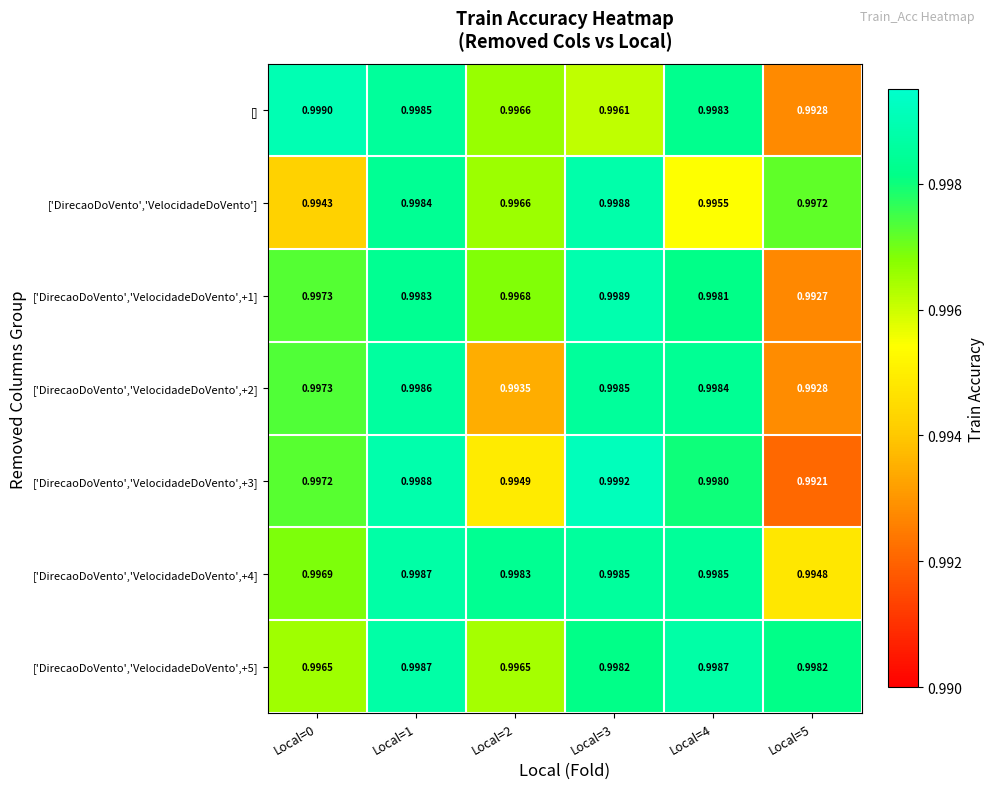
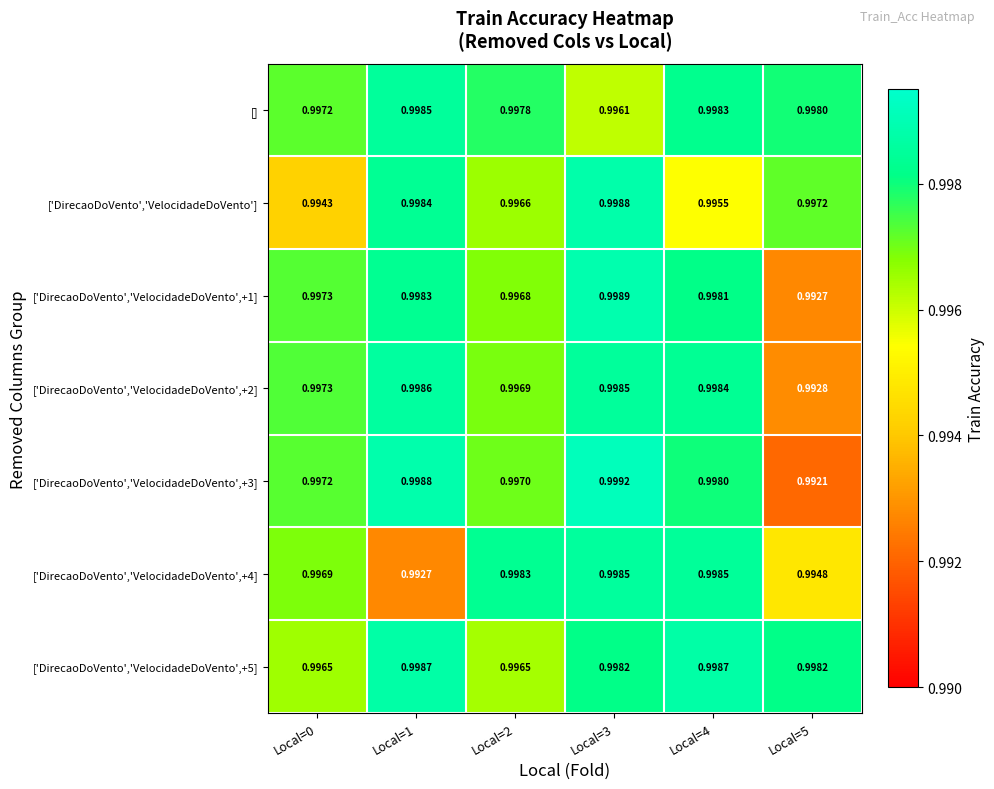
  {
    "[]": {
-     "Local=0": 0.9990,
+     "Local=0": 0.9972,
      "Local=1": 0.9985,
-     "Local=2": 0.9966,
+     "Local=2": 0.9978,
      "Local=3": 0.9961,
      "Local=4": 0.9983,
-     "Local=5": 0.9928
+     "Local=5": 0.9980
    },
    "['DirecaoDoVento','VelocidadeDoVento']": {
      "Local=0": 0.9943,
      "Local=1": 0.9984,
      "Local=2": 0.9966,
      "Local=3": 0.9988,
      "Local=4": 0.9955,
      "Local=5": 0.9972
    },
    "['DirecaoDoVento','VelocidadeDoVento',+1]": {
      "Local=0": 0.9973,
      "Local=1": 0.9983,
      "Local=2": 0.9968,
      "Local=3": 0.9989,
      "Local=4": 0.9981,
      "Local=5": 0.9927
    },
    "['DirecaoDoVento','VelocidadeDoVento',+2]": {
      "Local=0": 0.9973,
      "Local=1": 0.9986,
-     "Local=2": 0.9935,
+     "Local=2": 0.9969,
      "Local=3": 0.9985,
      "Local=4": 0.9984,
      "Local=5": 0.9928
    },
    "['DirecaoDoVento','VelocidadeDoVento',+3]": {
      "Local=0": 0.9972,
      "Local=1": 0.9988,
-     "Local=2": 0.9949,
+     "Local=2": 0.9970,
      "Local=3": 0.9992,
      "Local=4": 0.9980,
      "Local=5": 0.9921
    },
    "['DirecaoDoVento','VelocidadeDoVento',+4]": {
      "Local=0": 0.9969,
-     "Local=1": 0.9987,
+     "Local=1": 0.9927,
      "Local=2": 0.9983,
      "Local=3": 0.9985,
      "Local=4": 0.9985,
      "Local=5": 0.9948
    },
    "['DirecaoDoVento','VelocidadeDoVento',+5]": {
      "Local=0": 0.9965,
      "Local=1": 0.9987,
      "Local=2": 0.9965,
      "Local=3": 0.9982,
      "Local=4": 0.9987,
      "Local=5": 0.9982
    }
  }
